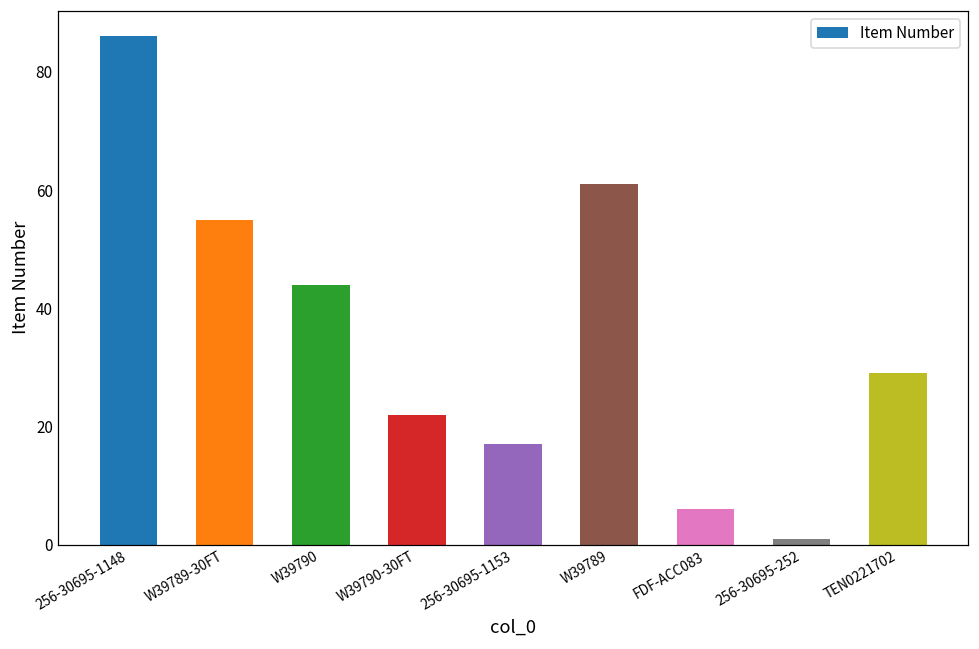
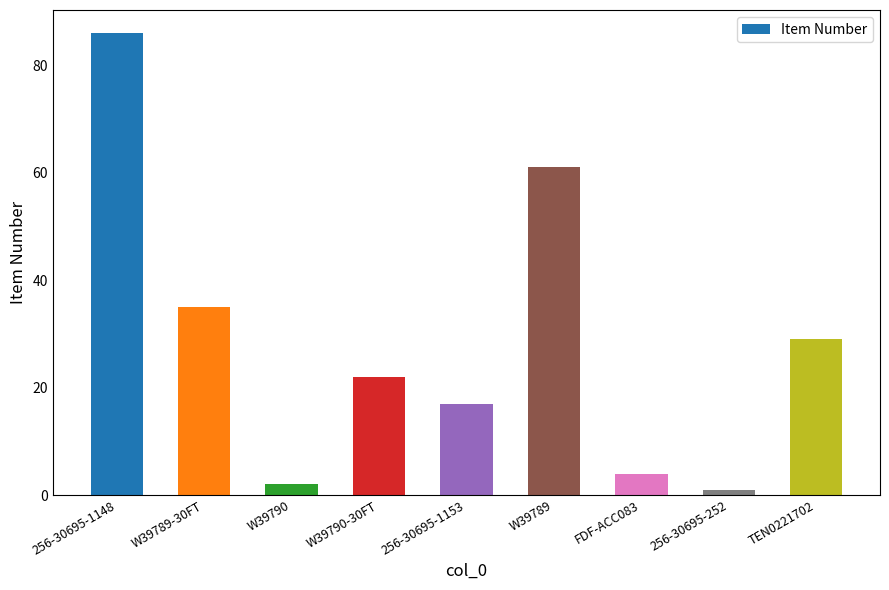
  {
    "256-30695-1148": 86,
-   "W39789-30FT": 55,
-   "W39790": 44,
+   "W39789-30FT": 35,
+   "W39790": 2,
    "W39790-30FT": 22,
    "256-30695-1153": 17,
    "W39789": 61,
-   "FDF-ACC083": 6,
+   "FDF-ACC083": 4,
    "256-30695-252": 1,
    "TEN0221702": 29
  }
